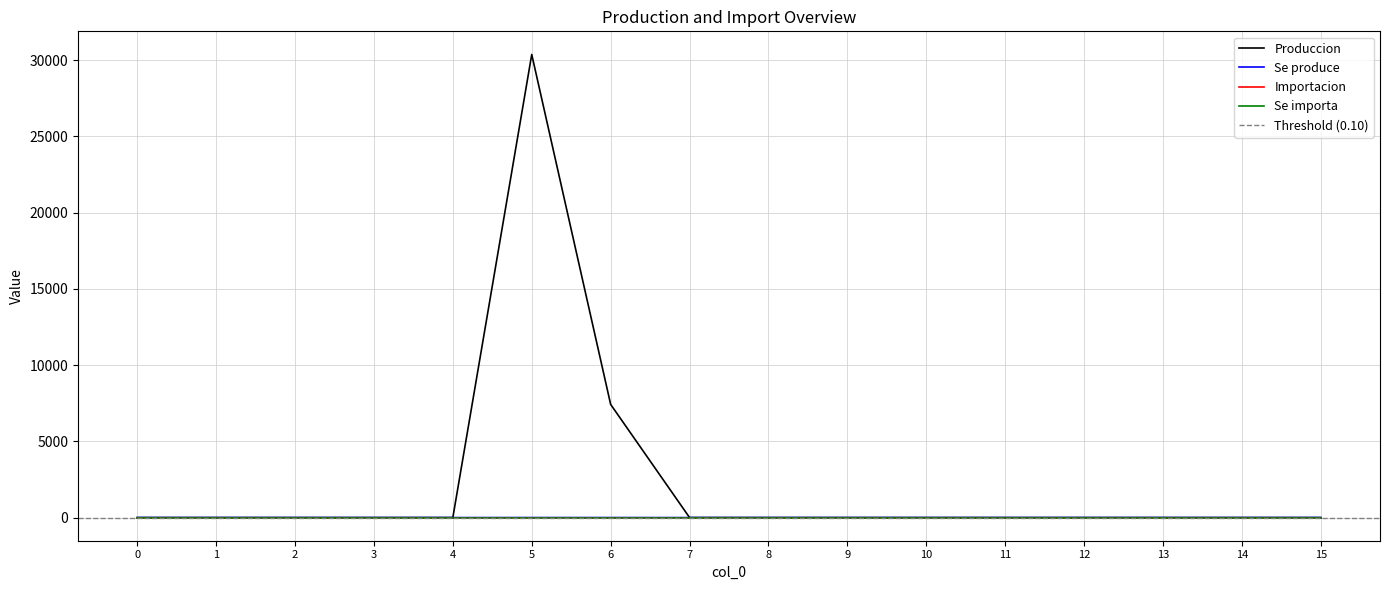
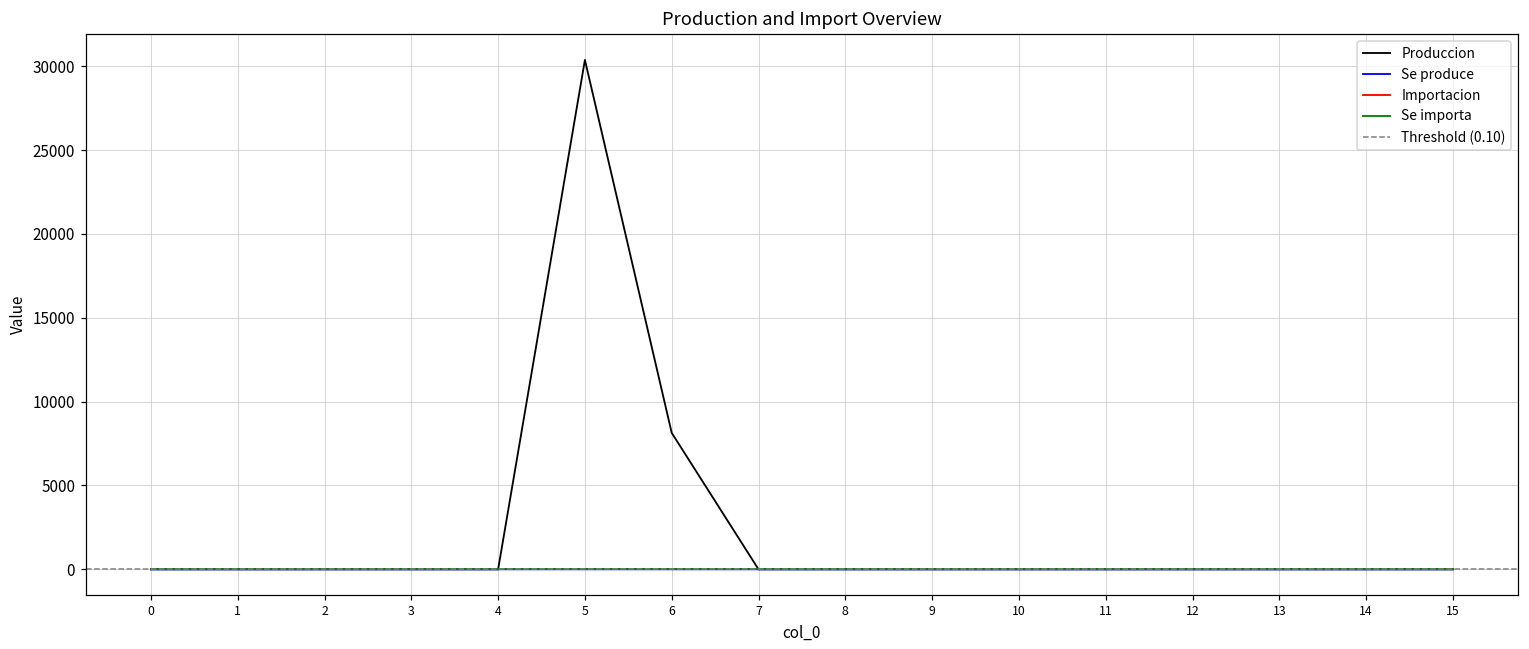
  {
    "Produccion": {
      "5": 30400,
-     "6": 7400
+     "6": 8100
    },
    "Se importa": {
      "5": 0,
      "6": 0
    }
  }
